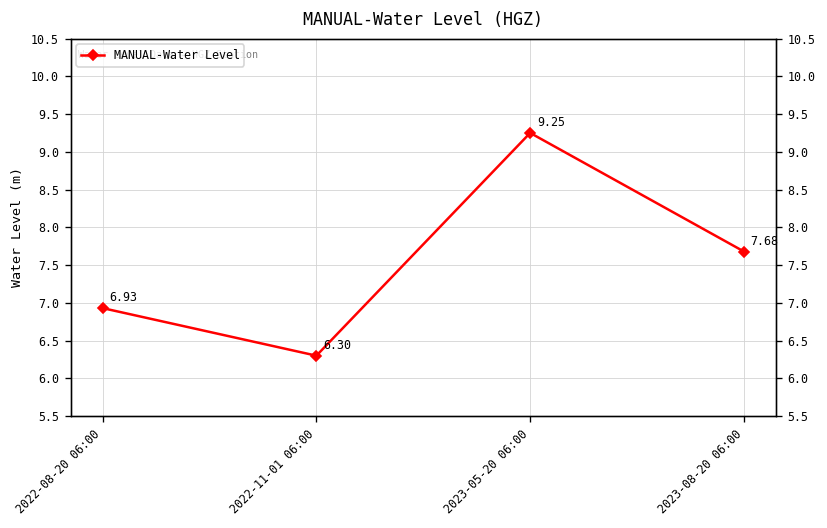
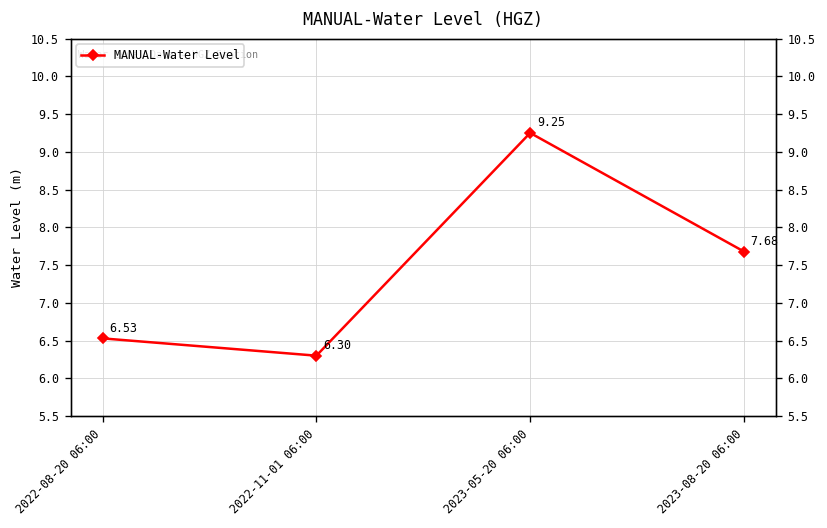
  {
-   "2022-08-20 06:00": 6.93,
+   "2022-08-20 06:00": 6.53,
    "2022-11-01 06:00": 6.30,
    "2023-05-20 06:00": 9.25,
    "2023-08-20 06:00": 7.68
  }
